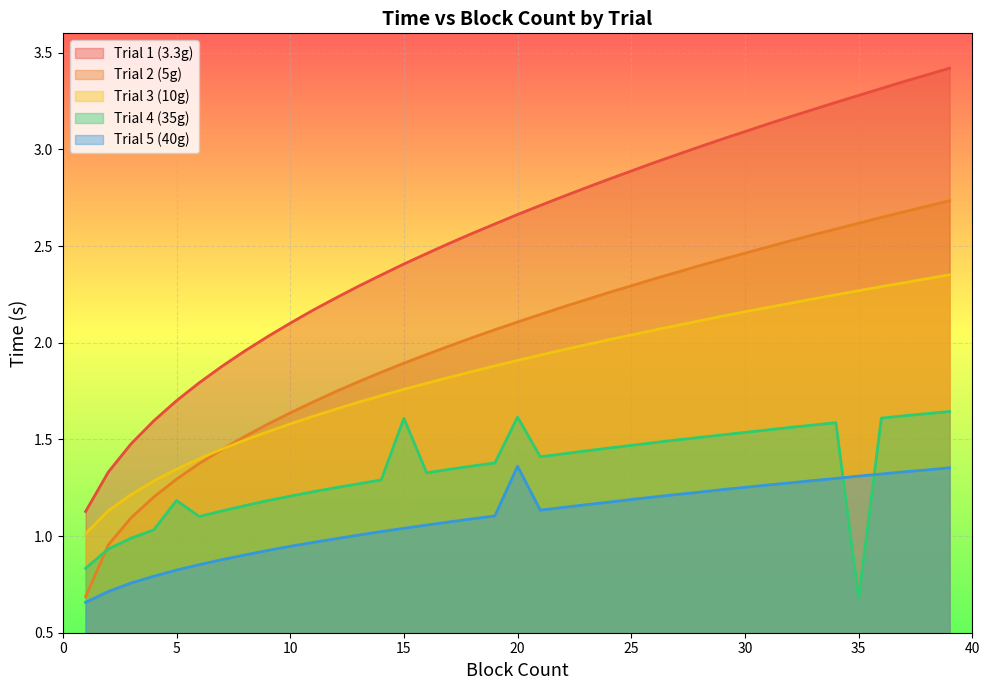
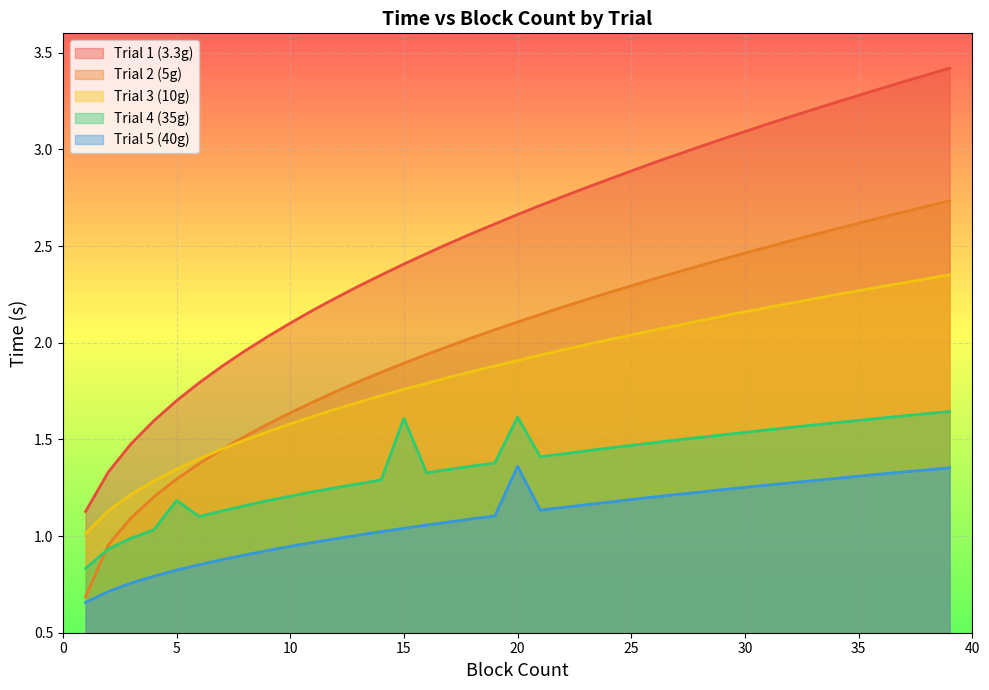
  {
    "Trial 4 (35g)": {
      "5": 1.18,
      "10": 1.21,
      "15": 1.61,
      "20": 1.62,
      "25": 1.47,
      "30": 1.54,
-     "35": 0.68
+     "35": 1.60
    },
    "Trial 5 (40g)": {
      "5": 0.82,
      "10": 0.95,
      "15": 1.04,
      "20": 1.36,
      "25": 1.19,
      "30": 1.25,
      "35": 1.31
    }
  }
